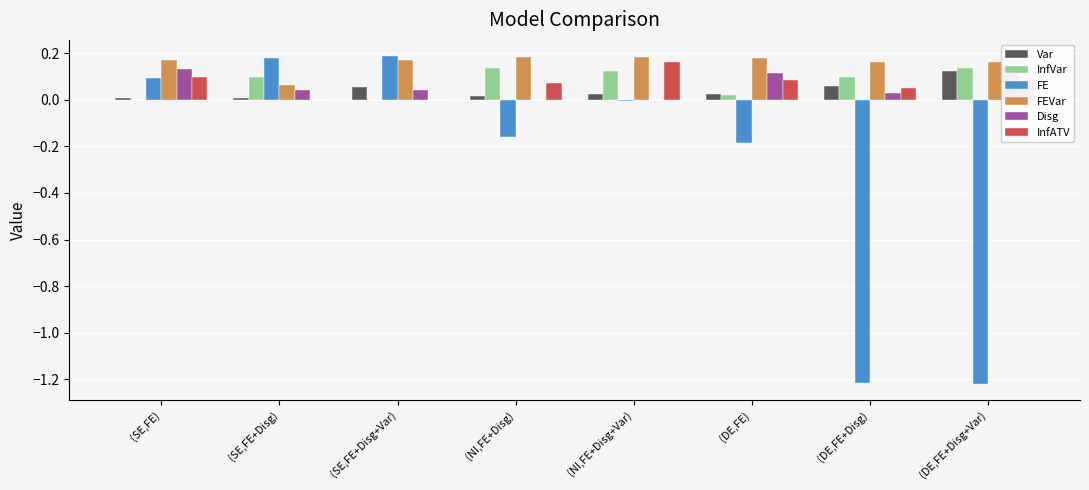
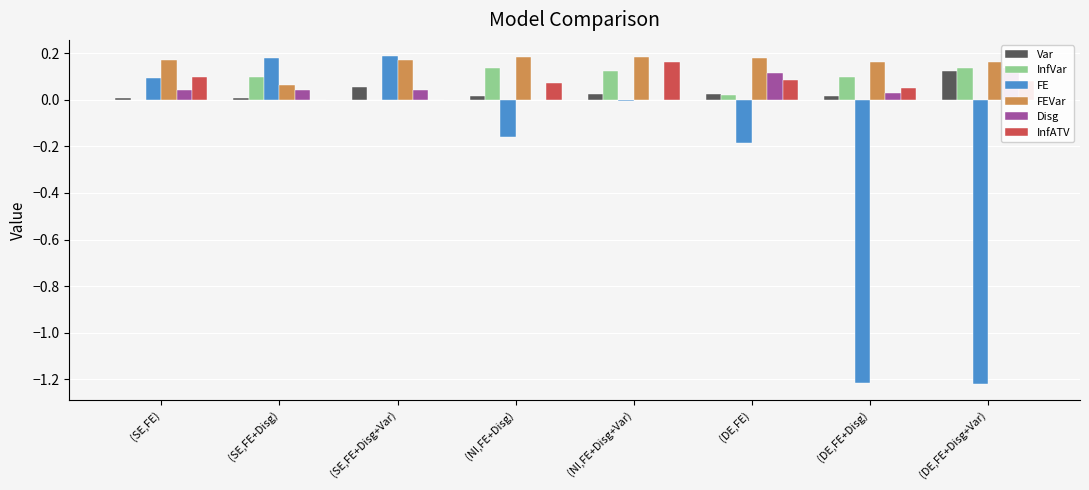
  {
    "Var": {
      "(SE,FE+Disg+Var)": 0.06,
      "(NI,FE+Disg)": 0.02,
      "(NI,FE+Disg+Var)": 0.03,
      "(DE,FE)": 0.02,
-     "(DE,FE+Disg)": 0.06,
+     "(DE,FE+Disg)": 0.02,
      "(DE,FE+Disg+Var)": 0.12
    },
    "InfVar": {
      "(SE,FE)": 0.00,
      "(SE,FE+Disg)": 0.10,
      "(SE,FE+Disg+Var)": 0.00,
      "(NI,FE+Disg)": 0.14,
      "(NI,FE+Disg+Var)": 0.13,
      "(DE,FE)": 0.02,
      "(DE,FE+Disg)": 0.10,
      "(DE,FE+Disg+Var)": 0.13
    },
    "FE": {
      "(SE,FE)": 0.09,
      "(SE,FE+Disg)": 0.18,
      "(SE,FE+Disg+Var)": 0.19,
      "(NI,FE+Disg)": -0.16,
      "(DE,FE)": -0.19,
      "(DE,FE+Disg)": -1.22,
      "(DE,FE+Disg+Var)": -1.22
    },
    "FEVar": {
      "(SE,FE)": 0.17,
      "(SE,FE+Disg)": 0.06,
      "(SE,FE+Disg+Var)": 0.17,
      "(NI,FE+Disg)": 0.18,
      "(NI,FE+Disg+Var)": 0.18,
      "(DE,FE)": 0.18,
      "(DE,FE+Disg)": 0.16,
      "(DE,FE+Disg+Var)": 0.16
    },
    "Disg": {
-     "(SE,FE)": 0.13,
+     "(SE,FE)": 0.04,
      "(SE,FE+Disg)": 0.04,
      "(SE,FE+Disg+Var)": 0.04,
      "(DE,FE)": 0.12,
      "(DE,FE+Disg)": 0.03
    },
    "InfATV": {
      "(SE,FE)": 0.10,
      "(SE,FE+Disg)": 0.00,
      "(SE,FE+Disg+Var)": 0.00,
      "(NI,FE+Disg)": 0.07,
      "(NI,FE+Disg+Var)": 0.16,
      "(DE,FE)": 0.09,
      "(DE,FE+Disg)": 0.05
    }
  }
